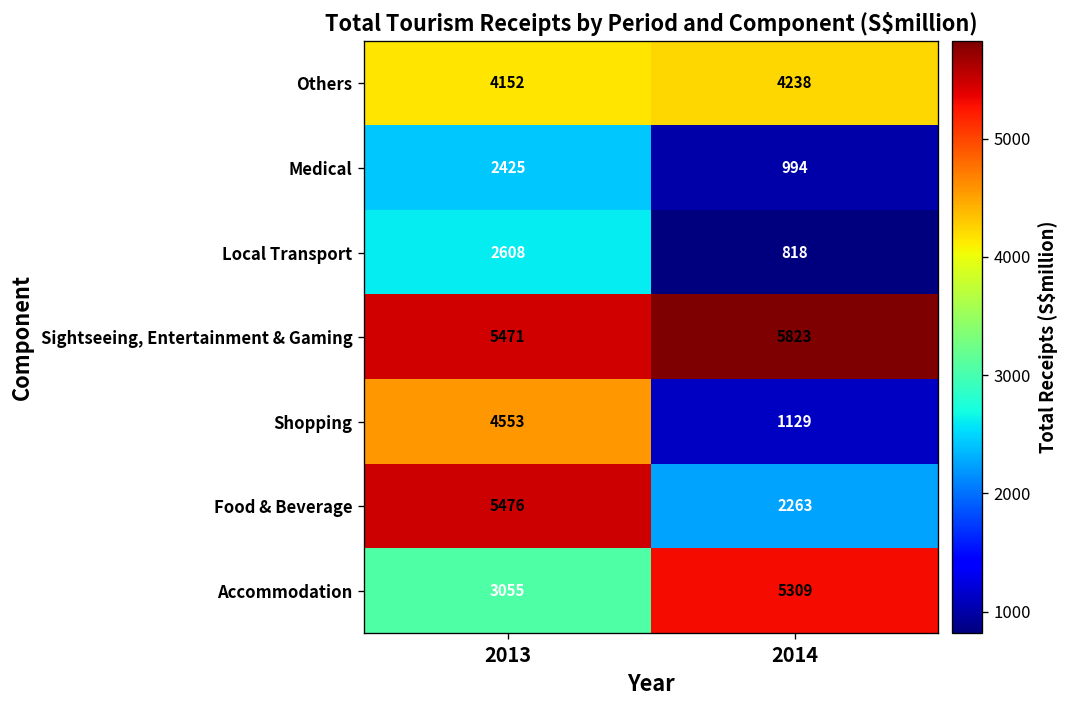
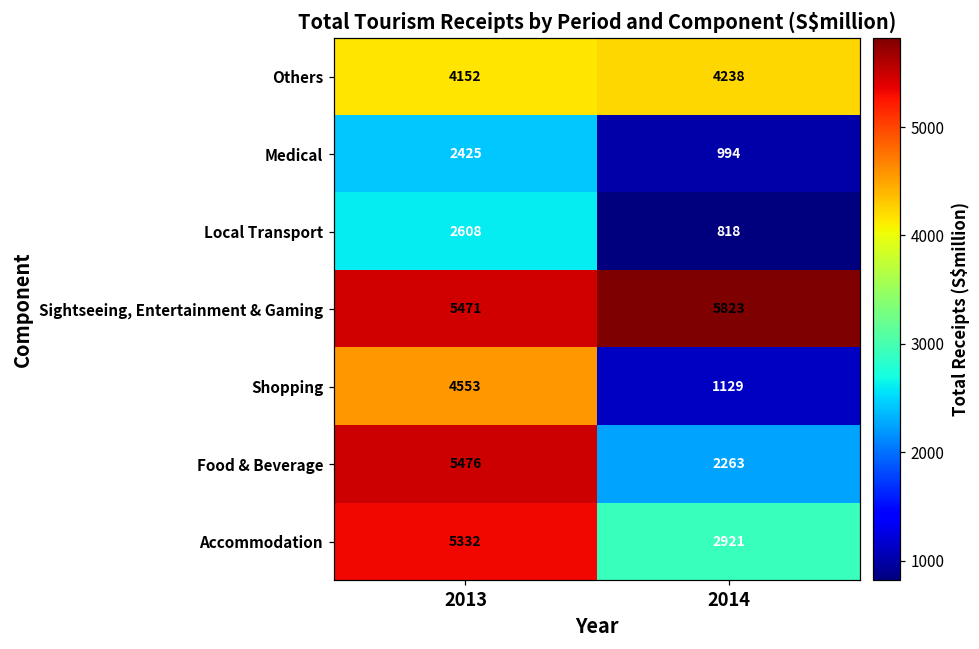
  {
    "Others": {
      "2013": 4152,
      "2014": 4238
    },
    "Medical": {
      "2013": 2425,
      "2014": 994
    },
    "Local Transport": {
      "2013": 2608,
      "2014": 818
    },
    "Sightseeing, Entertainment & Gaming": {
      "2013": 5471,
      "2014": 5823
    },
    "Shopping": {
      "2013": 4553,
      "2014": 1129
    },
    "Food & Beverage": {
      "2013": 5476,
      "2014": 2263
    },
    "Accommodation": {
-     "2013": 3055,
-     "2014": 5309
+     "2013": 5332,
+     "2014": 2921
    }
  }
